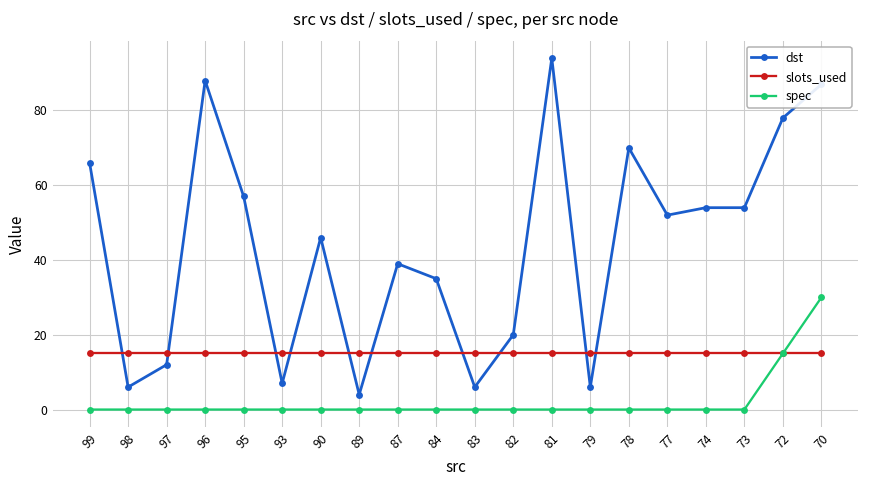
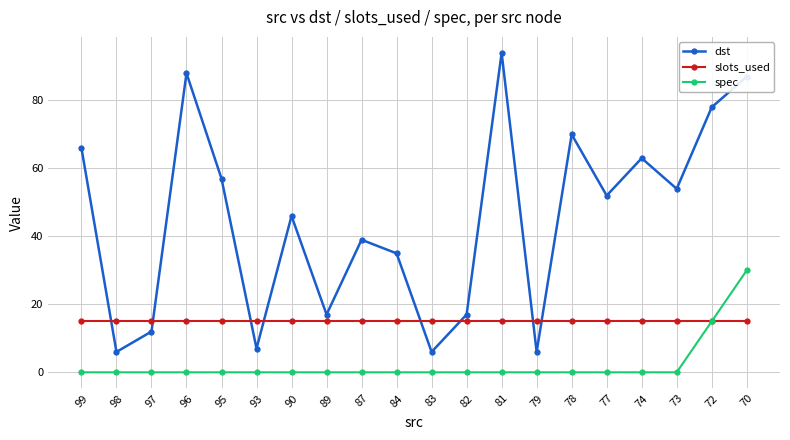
  {
    "dst": {
      "99": 66,
      "98": 6,
      "97": 12,
      "96": 88,
      "95": 57,
      "93": 7,
      "90": 46,
-     "89": 4,
+     "89": 17,
      "87": 39,
      "84": 35,
      "83": 6,
-     "82": 20,
+     "82": 17,
      "81": 94,
      "79": 6,
      "78": 70,
      "77": 52,
-     "74": 54,
+     "74": 63,
      "73": 54,
      "72": 78
    },
    "slots_used": {
      "99": 15,
      "98": 15,
      "97": 15,
      "96": 15,
      "95": 15,
      "93": 15,
      "90": 15,
      "89": 15,
      "87": 15,
      "84": 15,
      "83": 15,
      "82": 15,
      "81": 15,
      "79": 15,
      "78": 15,
      "77": 15,
      "74": 15,
      "73": 15,
      "70": 15
    },
    "spec": {
      "99": 0,
      "98": 0,
      "97": 0,
      "96": 0,
      "95": 0,
      "93": 0,
      "90": 0,
      "89": 0,
      "87": 0,
      "84": 0,
      "83": 0,
      "82": 0,
      "81": 0,
      "79": 0,
      "78": 0,
      "77": 0,
      "74": 0,
      "73": 0,
      "70": 30
    }
  }
